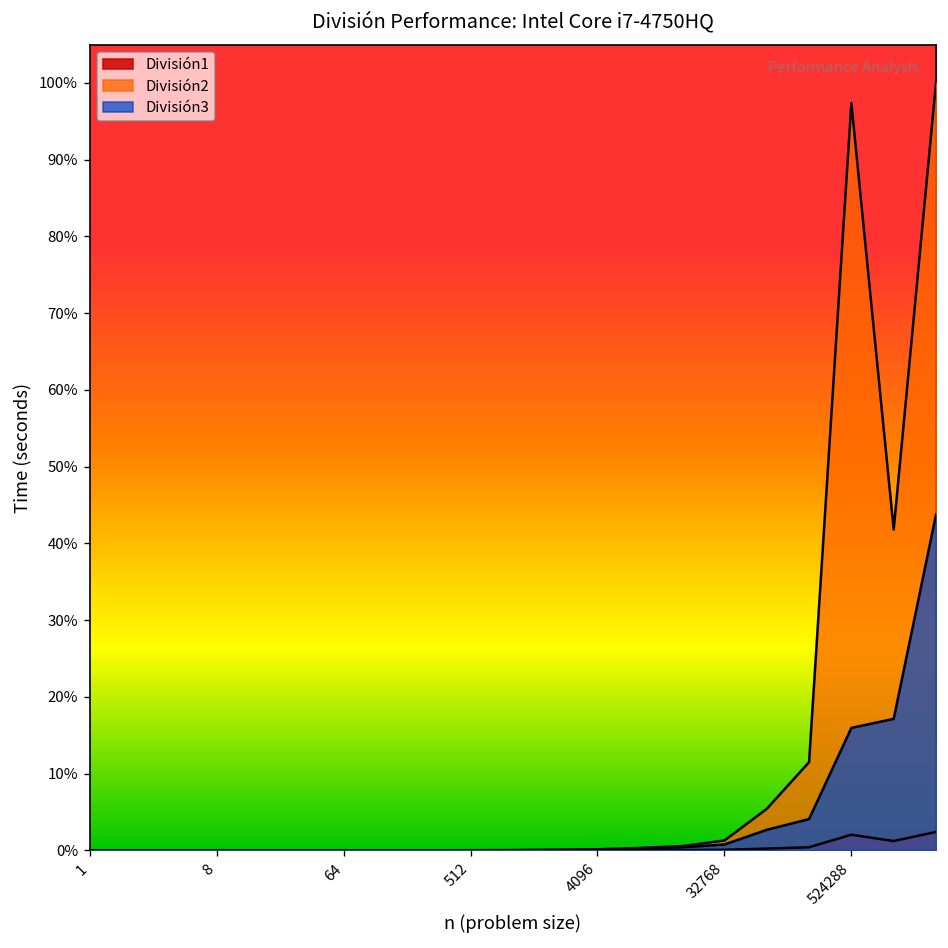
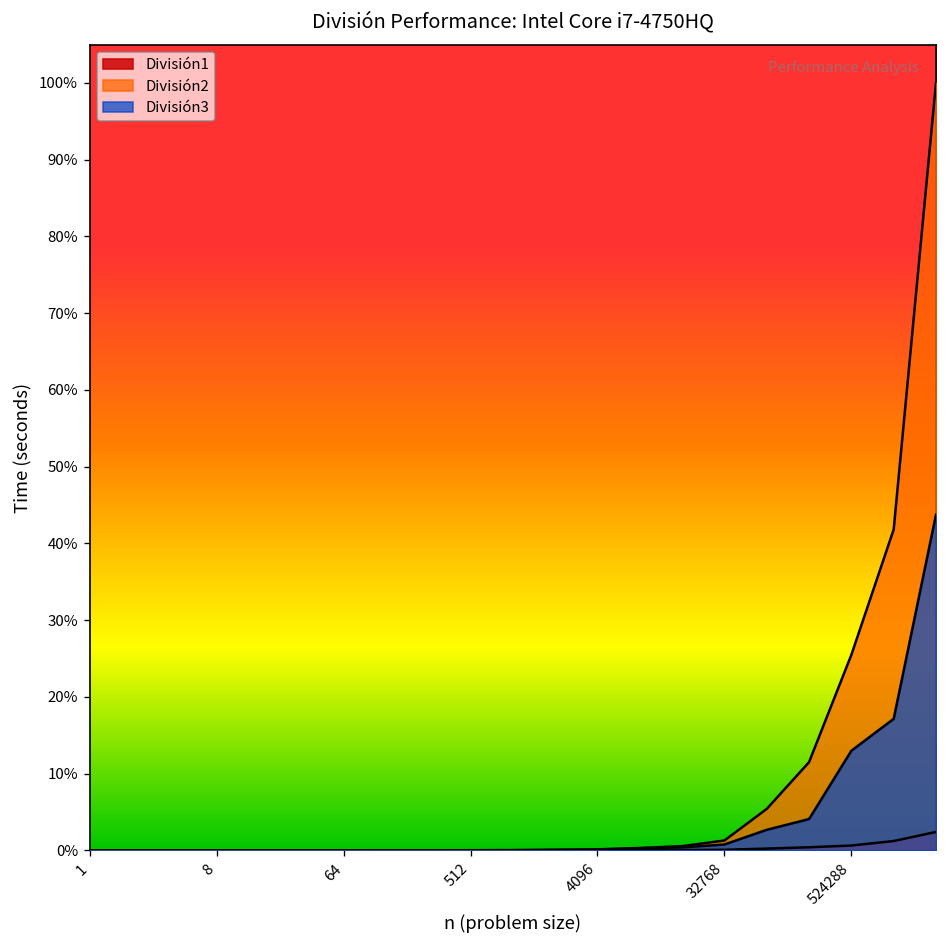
  {
    "División1": {
      "32768": "0%",
-     "524288": "2%"
+     "524288": "1%"
    },
    "División2": {
      "32768": "1%",
-     "524288": "97%"
+     "524288": "25%"
    },
    "División3": {
      "32768": "1%",
-     "524288": "16%"
+     "524288": "13%"
    }
  }
